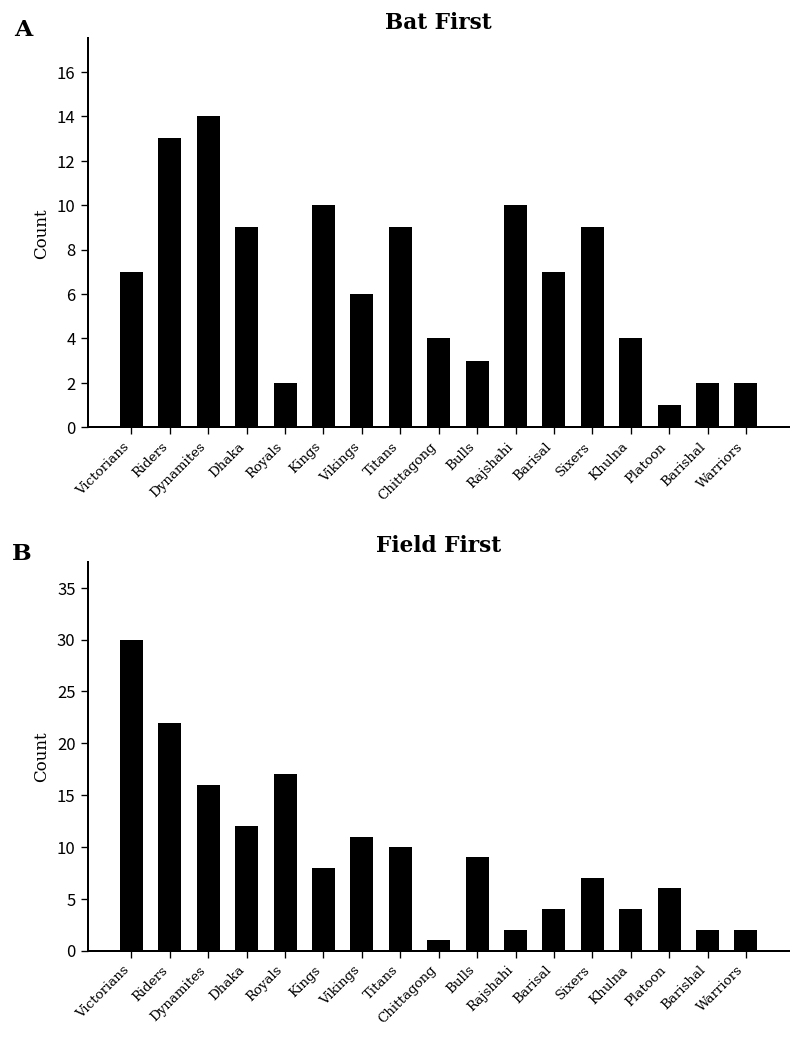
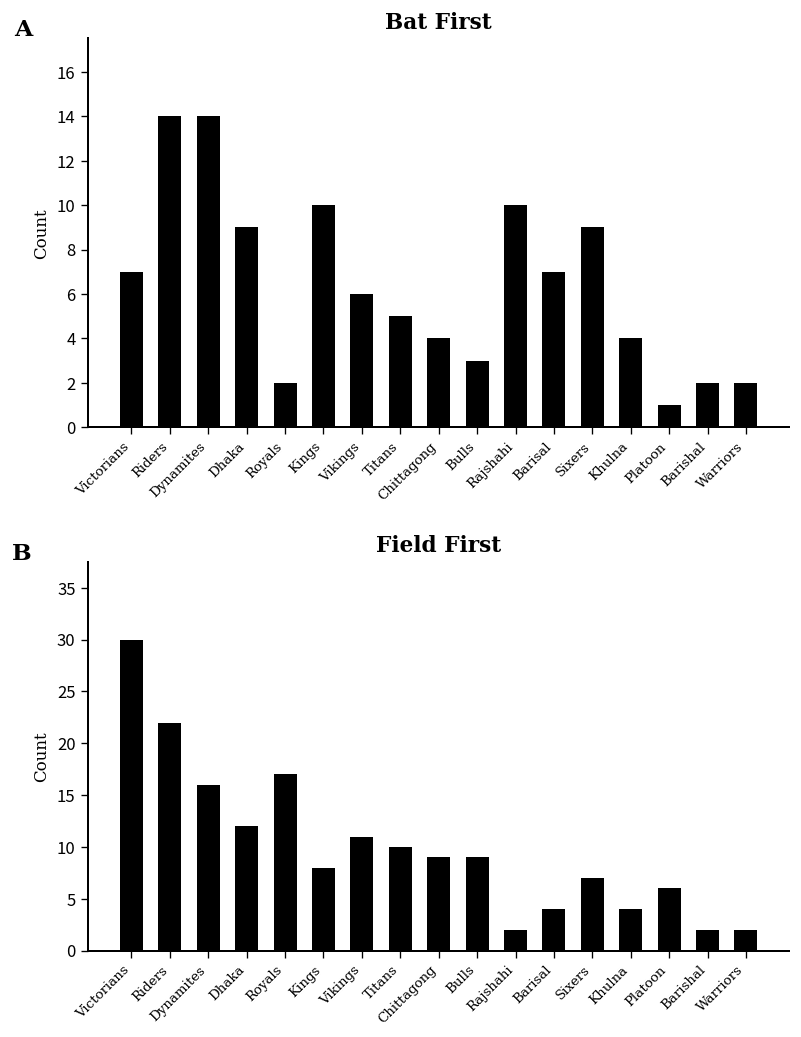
  {
    "Bat First": {
      "Victorians": 7,
-     "Riders": 13,
+     "Riders": 14,
      "Dynamites": 14,
      "Dhaka": 9,
      "Royals": 2,
      "Kings": 10,
      "Vikings": 6,
-     "Titans": 9,
+     "Titans": 5,
      "Chittagong": 4,
      "Bulls": 3,
      "Rajshahi": 10,
      "Barisal": 7,
      "Sixers": 9,
      "Khulna": 4,
      "Platoon": 1,
      "Barishal": 2,
      "Warriors": 2
    },
    "Field First": {
      "Victorians": 30,
      "Riders": 22,
      "Dynamites": 16,
      "Dhaka": 12,
      "Royals": 17,
      "Kings": 8,
      "Vikings": 11,
      "Titans": 10,
-     "Chittagong": 1,
+     "Chittagong": 9,
      "Bulls": 9,
      "Rajshahi": 2,
      "Barisal": 4,
      "Sixers": 7,
      "Khulna": 4,
      "Platoon": 6,
      "Barishal": 2,
      "Warriors": 2
    }
  }
